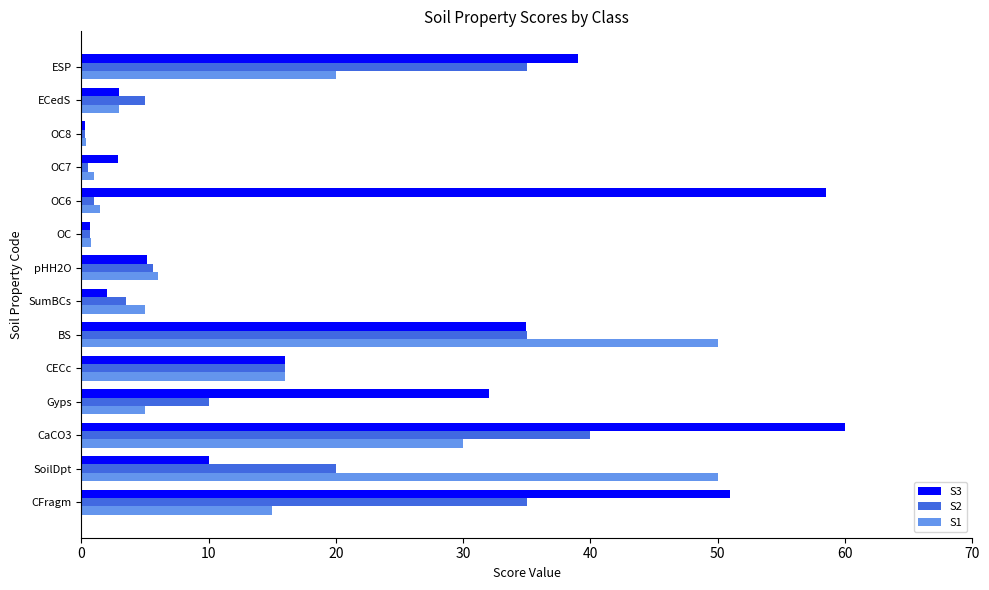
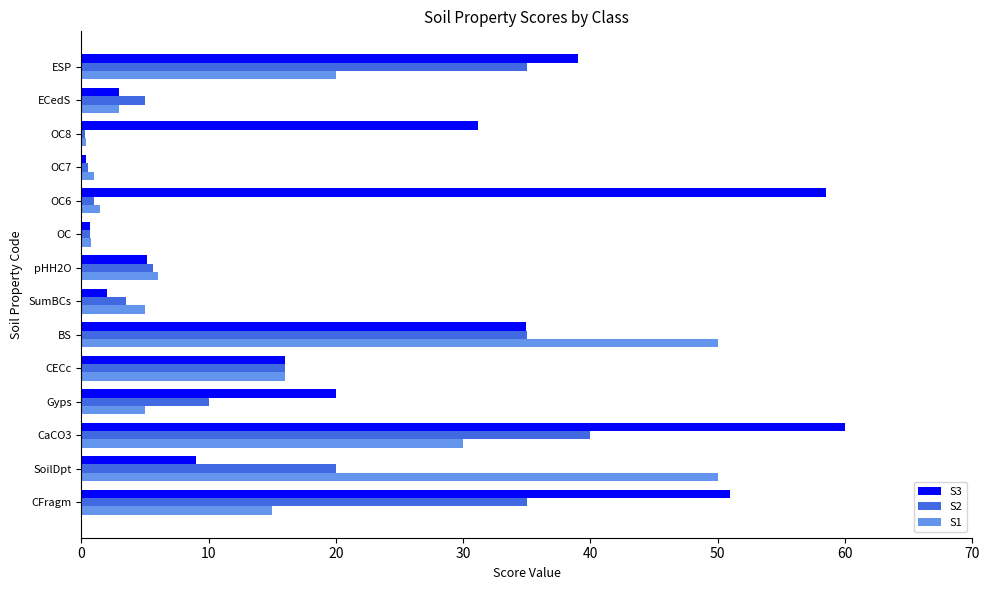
  {
    "S3": {
      "ESP": 39.0,
      "ECedS": 3.0,
-     "OC8": 0.3,
-     "OC7": 2.9,
+     "OC8": 31.2,
+     "OC7": 0.4,
      "OC6": 58.5,
      "OC": 0.7,
      "pHH2O": 5.2,
      "SumBCs": 2.0,
      "BS": 34.9,
      "CECc": 16.0,
-     "Gyps": 32,
+     "Gyps": 20,
      "CaCO3": 60.0,
-     "SoilDpt": 10,
+     "SoilDpt": 9,
      "CFragm": 51.0
    }
  }
